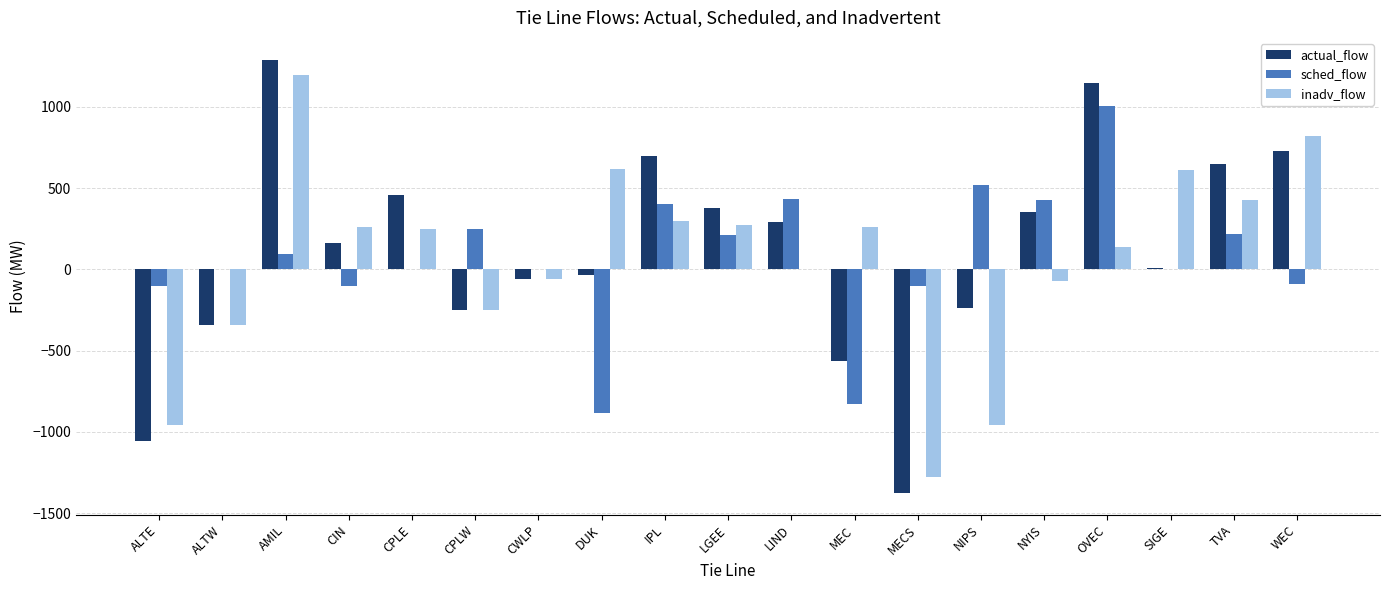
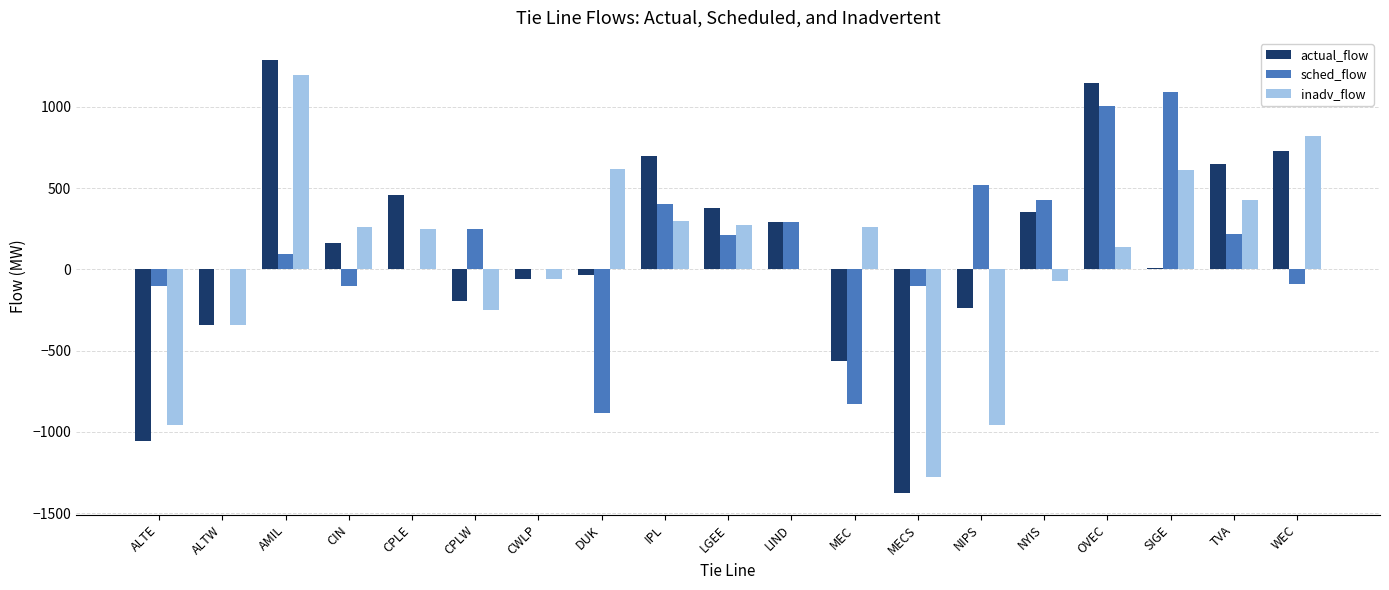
  {
    "actual_flow": {
      "ALTE": -1060,
      "ALTW": -340,
      "AMIL": 1290,
      "CIN": 160,
      "CPLE": 460,
-     "CPLW": -250,
+     "CPLW": -200,
      "CWLP": -60,
      "DUK": -30,
      "IPL": 700,
      "LGEE": 380,
      "LIND": 300,
      "MEC": -570,
      "MECS": -1380,
      "NIPS": -240,
      "NYIS": 360,
      "OVEC": 1150,
      "TVA": 650,
      "WEC": 730
    },
    "sched_flow": {
      "ALTE": -100,
      "ALTW": 0,
      "AMIL": 100,
      "CIN": -100,
      "CPLE": 0,
      "CPLW": 250,
      "CWLP": 0,
      "DUK": -880,
      "IPL": 400,
      "LGEE": 210,
-     "LIND": 430,
+     "LIND": 300,
      "MEC": -830,
      "MECS": -100,
      "NIPS": 520,
      "NYIS": 430,
      "OVEC": 1010,
-     "SIGE": 0,
+     "SIGE": 1090,
      "TVA": 220,
      "WEC": -90
    },
    "inadv_flow": {
      "ALTE": -960,
      "ALTW": -340,
      "AMIL": 1200,
      "CIN": 260,
      "CPLE": 250,
      "CPLW": -250,
      "CWLP": -60,
      "DUK": 620,
      "IPL": 300,
      "LGEE": 280,
      "LIND": 0,
      "MEC": 260,
      "MECS": -1280,
      "NIPS": -960,
      "NYIS": -70,
      "OVEC": 140,
      "SIGE": 610,
      "TVA": 430,
      "WEC": 820
    }
  }
